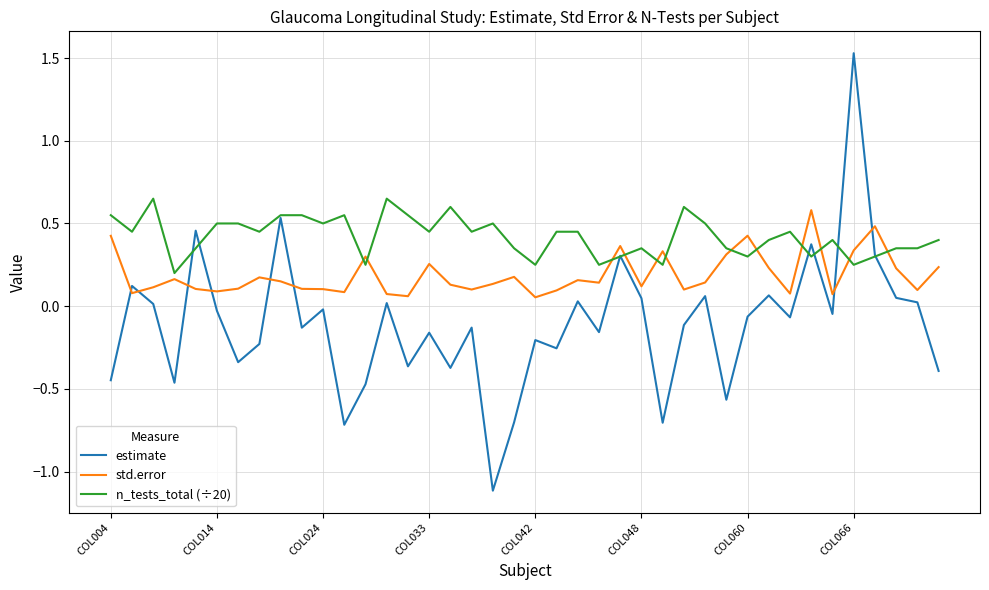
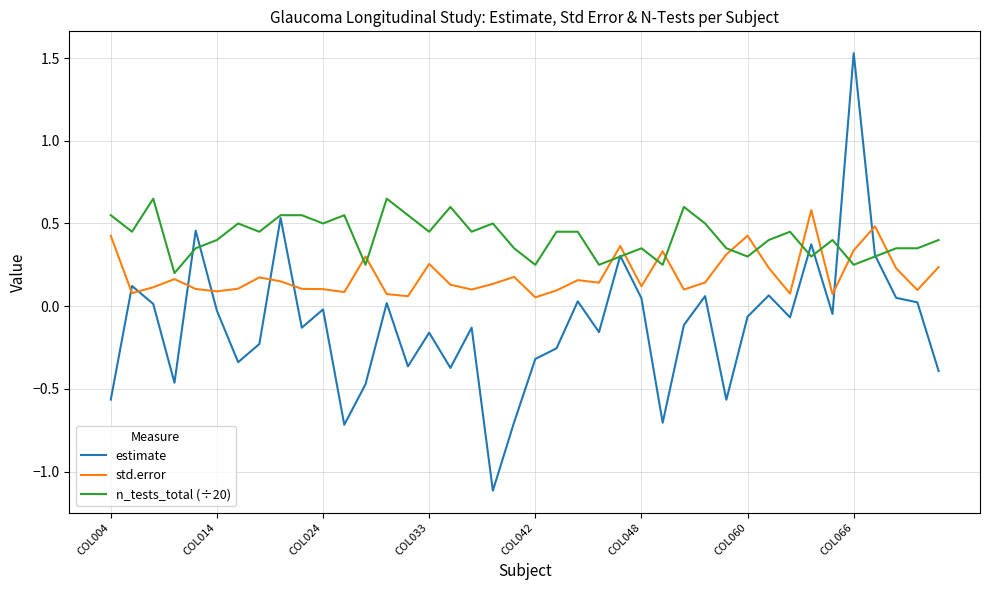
  {
    "estimate": {
-     "COL004": -0.45,
+     "COL004": -0.57,
      "COL014": -0.03,
      "COL024": -0.02,
      "COL033": -0.16,
-     "COL042": -0.21,
+     "COL042": -0.32,
      "COL048": 0.05,
      "COL060": -0.06,
      "COL066": 1.53
    },
    "std.error": {
      "COL004": 0.43,
      "COL014": 0.09,
      "COL024": 0.10,
      "COL033": 0.26,
      "COL042": 0.05,
      "COL048": 0.12,
      "COL060": 0.43,
      "COL066": 0.34
    },
    "n_tests_total (÷20)": {
      "COL004": 0.55,
-     "COL014": 0.50,
+     "COL014": 0.40,
      "COL024": 0.50,
      "COL033": 0.45,
      "COL042": 0.25,
      "COL048": 0.35,
      "COL060": 0.30,
      "COL066": 0.25
    }
  }
